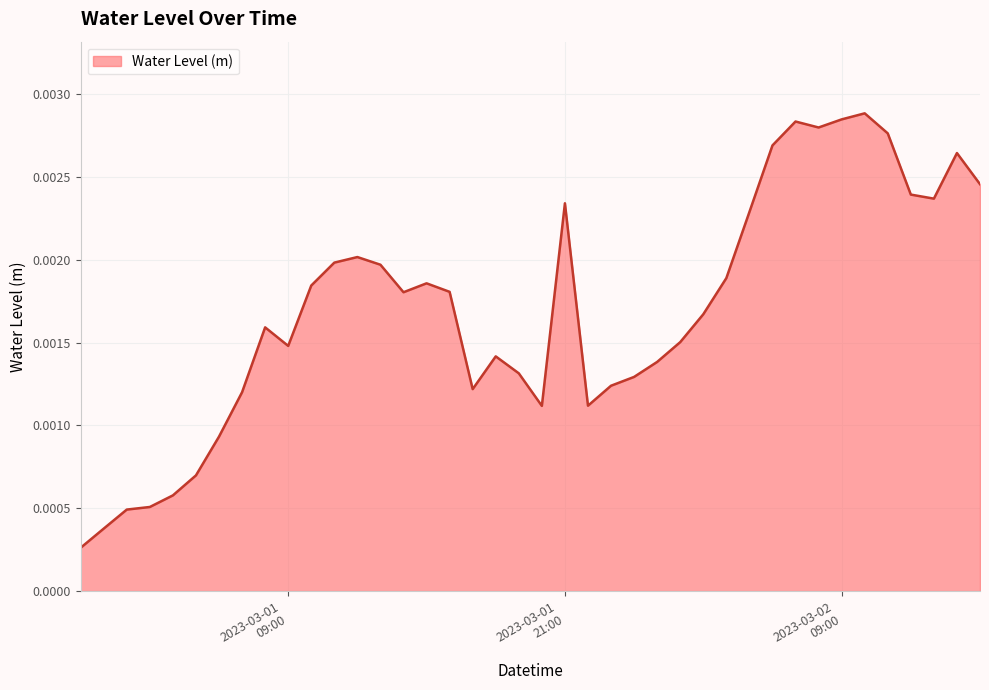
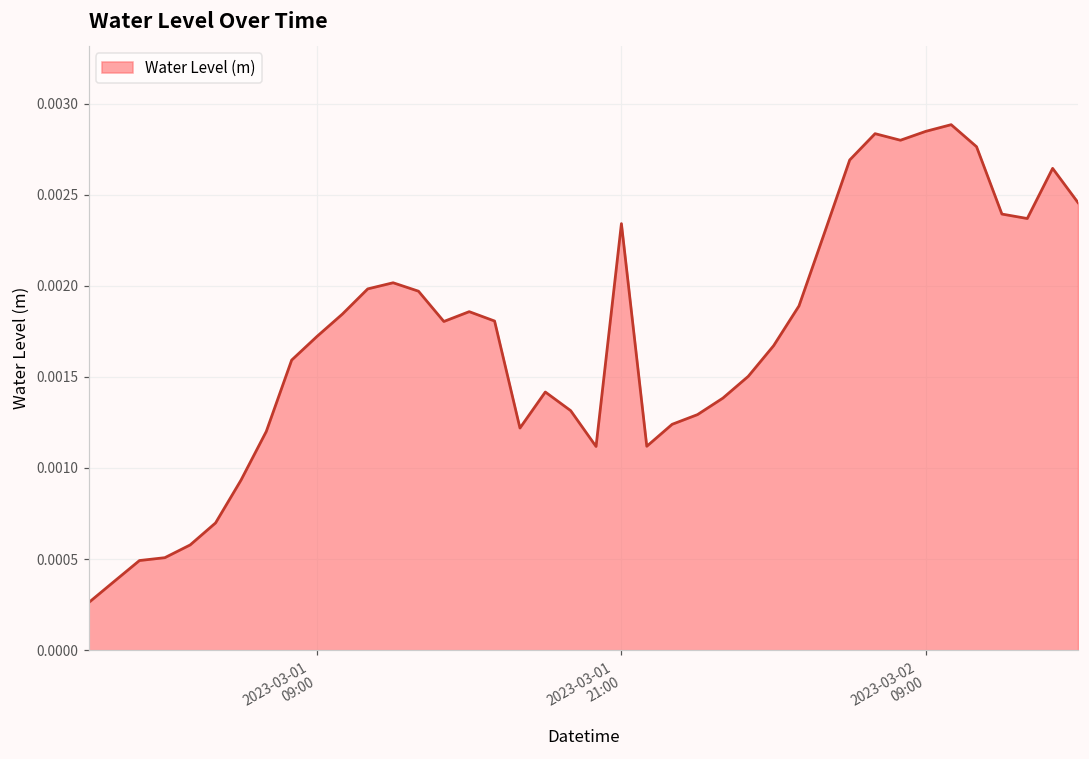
  {
-   "2023-03-01 09:00": 0.00148,
+   "2023-03-01 09:00": 0.00172,
    "2023-03-01 21:00": 0.00234,
    "2023-03-02 09:00": 0.00285
  }
